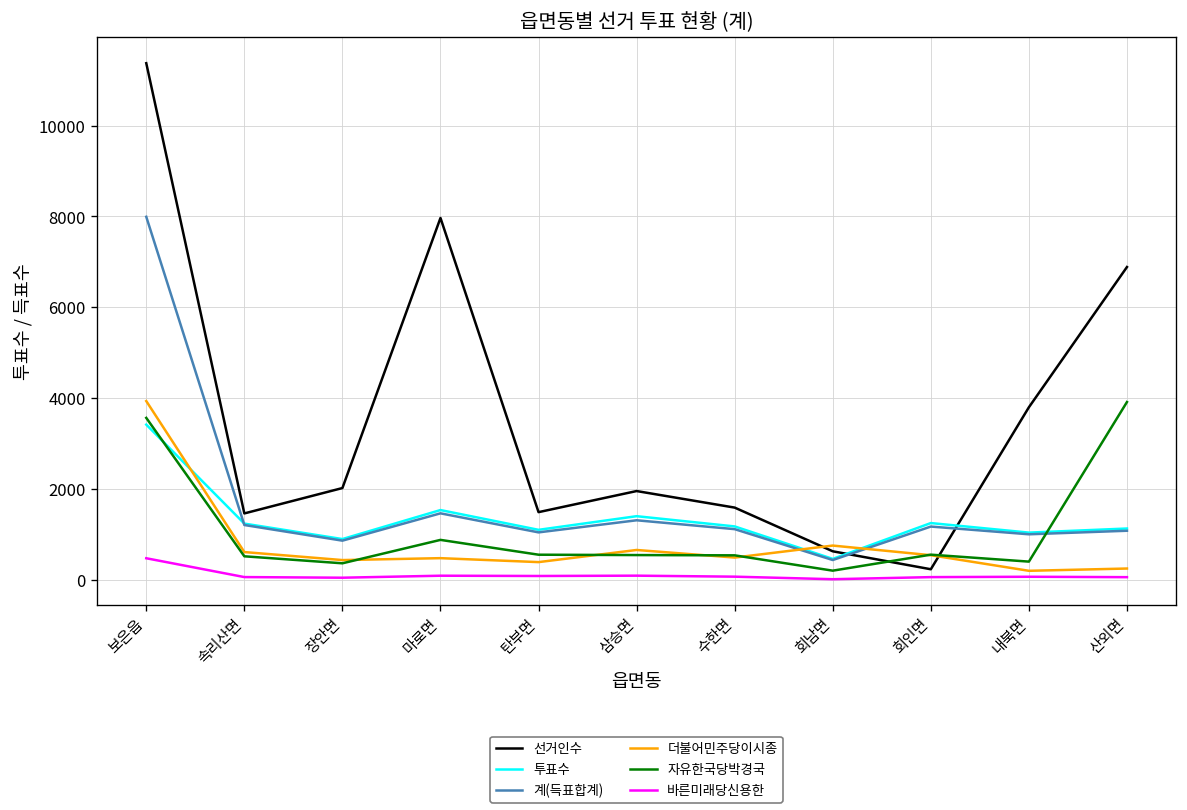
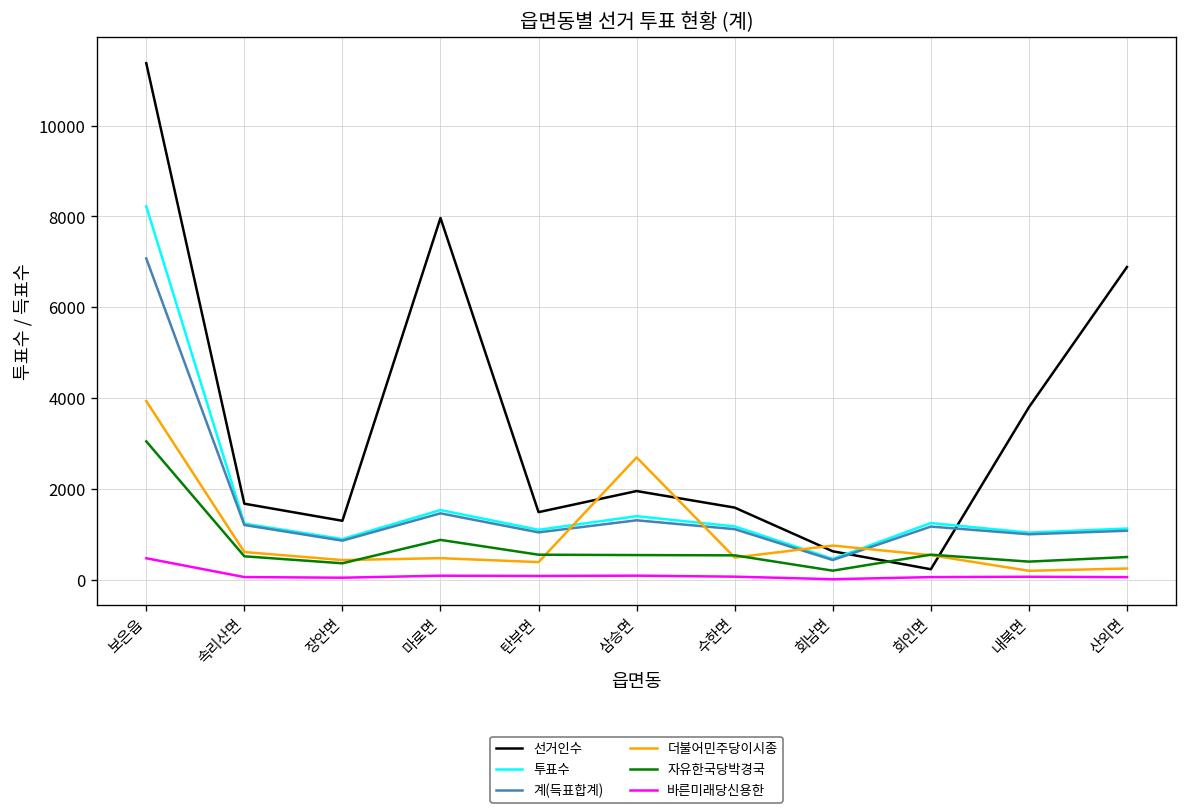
  {
    "선거인수": {
      "보은읍": 11400,
-     "속리산면": 1500,
-     "장안면": 2000,
+     "속리산면": 1700,
+     "장안면": 1300,
      "마로면": 8000,
      "탄부면": 1500,
      "삼승면": 2000,
      "수한면": 1600,
      "회남면": 600,
      "회인면": 200,
      "내북면": 3800,
      "산외면": 6900
    },
    "투표수": {
-     "보은읍": 3400,
+     "보은읍": 8200,
      "마로면": 1500,
      "삼승면": 1400,
      "회인면": 1300
    },
    "계(득표합계)": {
-     "보은읍": 8000,
+     "보은읍": 7100,
      "마로면": 1500,
      "삼승면": 1300,
      "회인면": 1200
    },
    "더불어민주당이시종": {
      "보은읍": 3900,
      "속리산면": 600,
      "장안면": 400,
      "마로면": 500,
      "탄부면": 400,
-     "삼승면": 700,
+     "삼승면": 2700,
      "회남면": 800,
      "내북면": 200,
      "산외면": 300
    },
    "자유한국당박경국": {
-     "보은읍": 3600,
+     "보은읍": 3100,
      "속리산면": 500,
      "장안면": 400,
      "마로면": 900,
      "탄부면": 600,
      "삼승면": 600,
      "회남면": 200,
      "내북면": 400,
-     "산외면": 3900
+     "산외면": 500
    },
    "바른미래당신용한": {
      "보은읍": 500,
      "속리산면": 100,
      "장안면": 100,
      "마로면": 100,
      "탄부면": 100,
      "삼승면": 100,
      "수한면": 100,
      "회남면": 0,
      "회인면": 100,
      "내북면": 100,
      "산외면": 100
    }
  }
